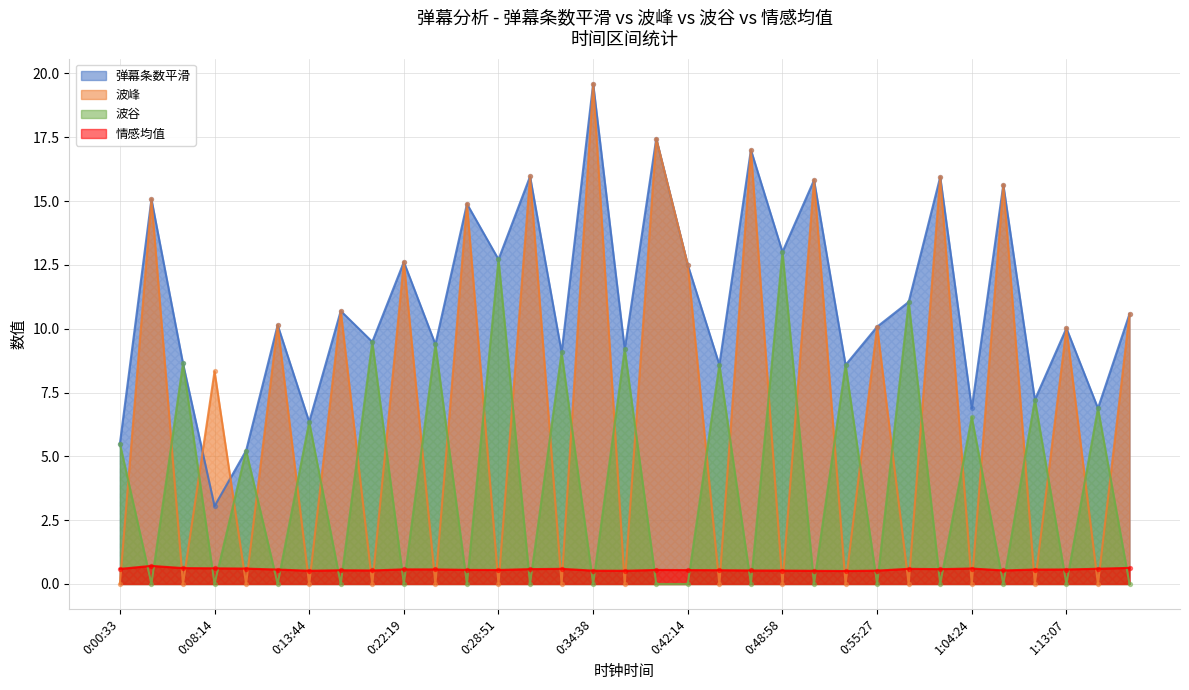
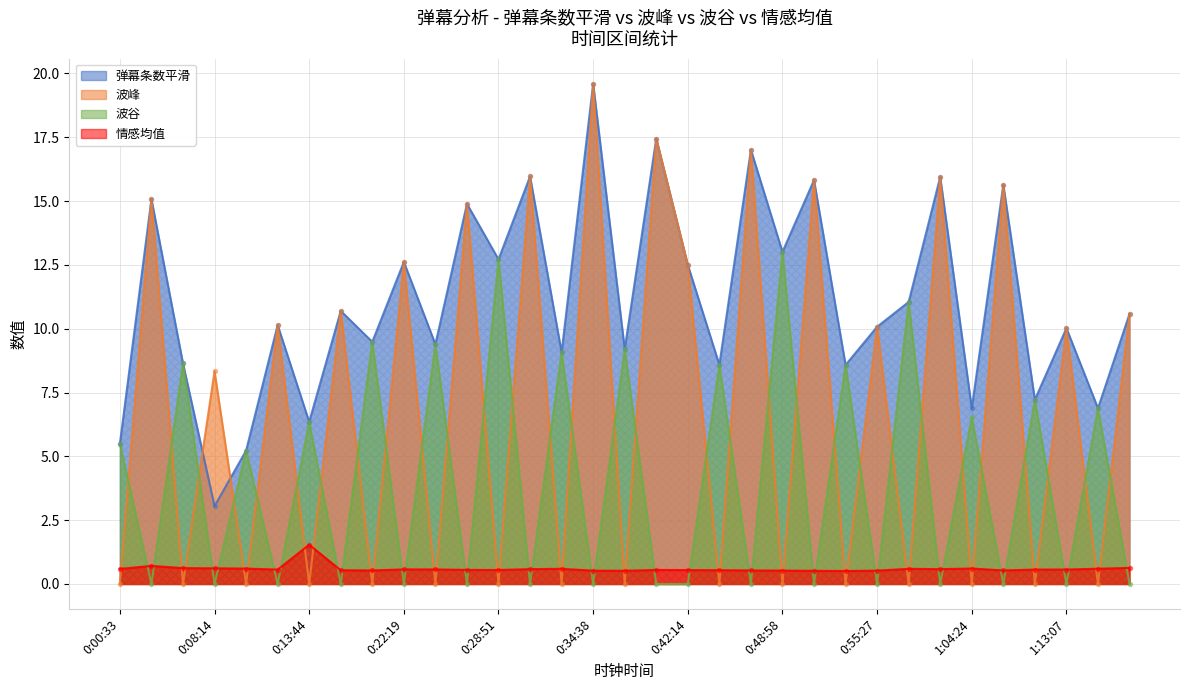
  {
    "弹幕条数平滑": {
      "0:08:14": 3.1,
      "1:04:24": 6.9
    },
    "波峰": {
      "0:00:33": 0.0,
      "0:08:14": 8.3,
      "0:13:44": 0.0,
      "0:28:51": 0.0,
      "0:48:58": 0.0,
      "1:04:24": 0.0
    },
    "波谷": {
      "0:08:14": 0.0,
      "0:22:19": 0.0,
      "0:34:38": 0.0,
      "0:42:14": 0.0,
      "0:55:27": 0.0,
      "1:04:24": 6.5,
      "1:13:07": 0.0
    },
    "情感均值": {
      "0:00:33": 0.6,
      "0:08:14": 0.6,
-     "0:13:44": 0.5,
+     "0:13:44": 1.5,
      "0:22:19": 0.6,
      "0:28:51": 0.5,
      "0:34:38": 0.5,
      "0:42:14": 0.5,
      "0:48:58": 0.5,
      "0:55:27": 0.5,
      "1:04:24": 0.6,
      "1:13:07": 0.6
    }
  }
